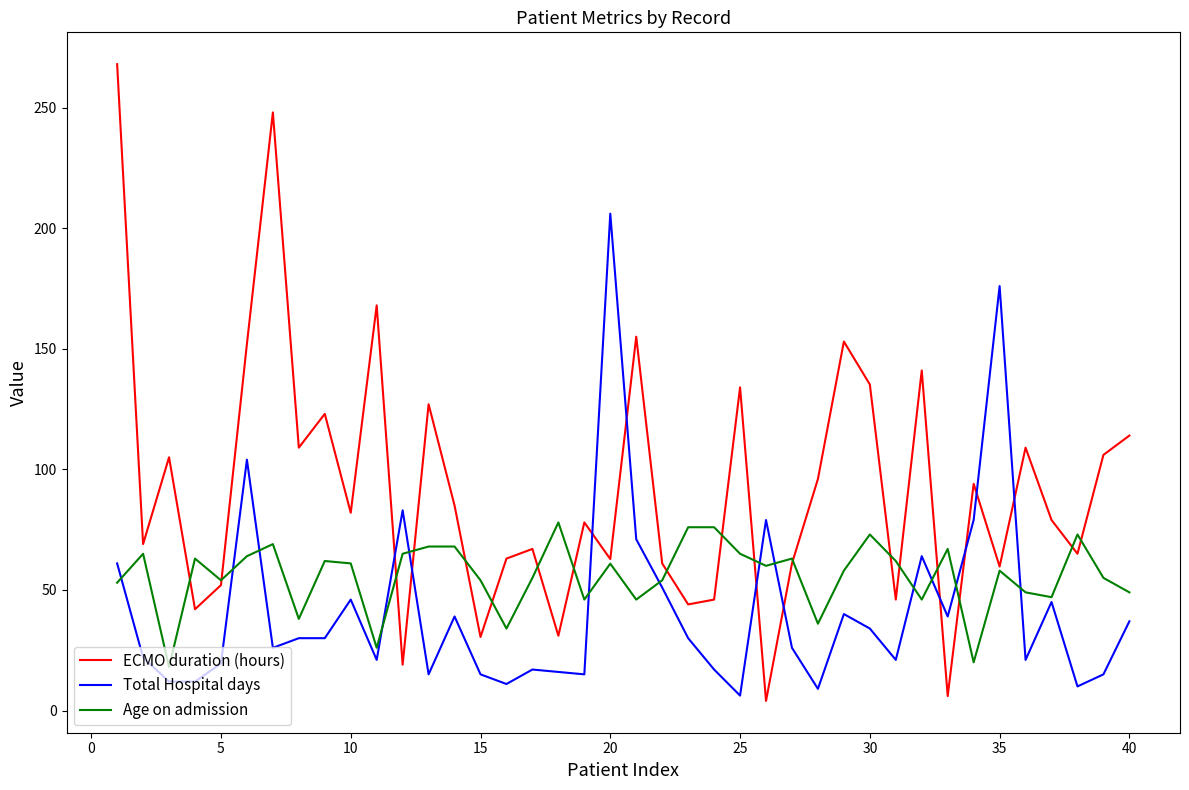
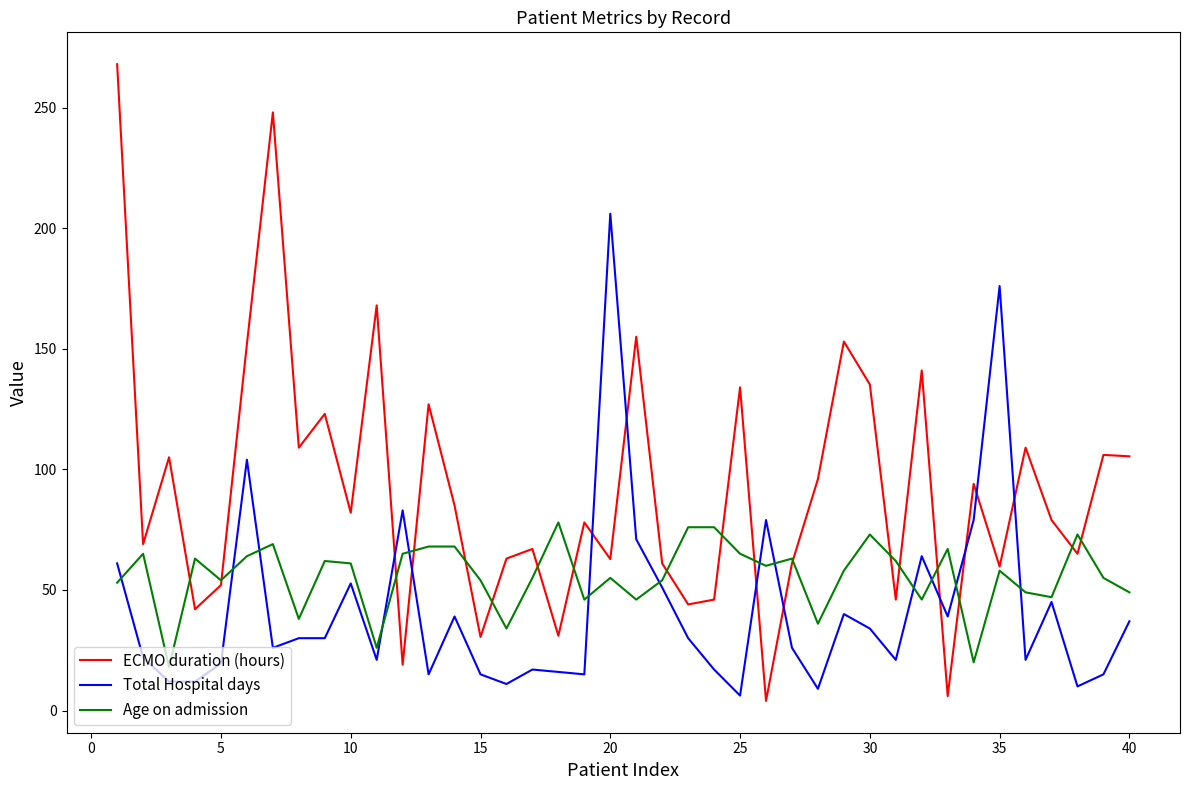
  {
    "ECMO duration (hours)": {
      "5": 52,
      "10": 82,
      "15": 31,
      "20": 63,
      "25": 134,
      "30": 135,
      "35": 60,
-     "40": 114
+     "40": 105
    },
    "Total Hospital days": {
-     "10": 46,
+     "10": 53,
      "15": 15,
      "20": 206,
      "25": 6,
      "30": 34,
      "35": 176,
      "40": 37
    },
    "Age on admission": {
      "5": 54,
      "10": 61,
      "15": 54,
-     "20": 61,
+     "20": 55,
      "25": 65,
      "30": 73,
      "35": 58,
      "40": 49
    }
  }
